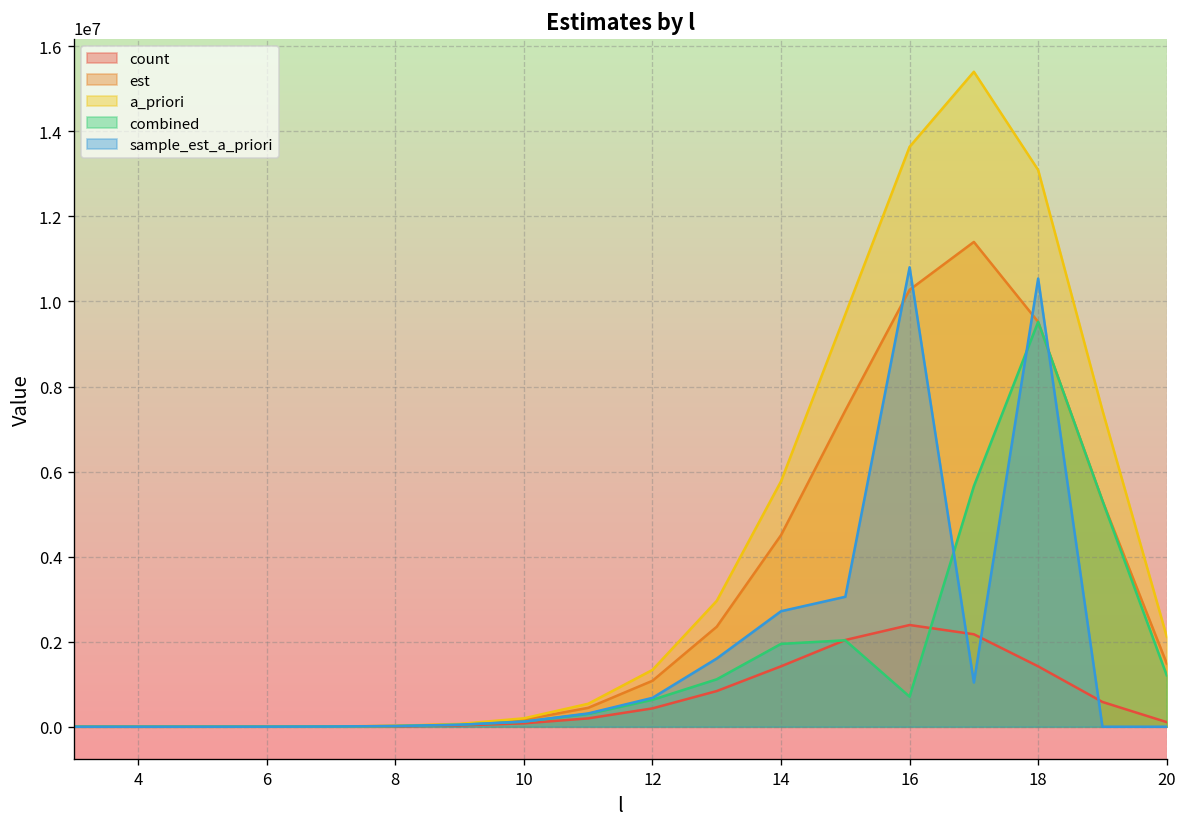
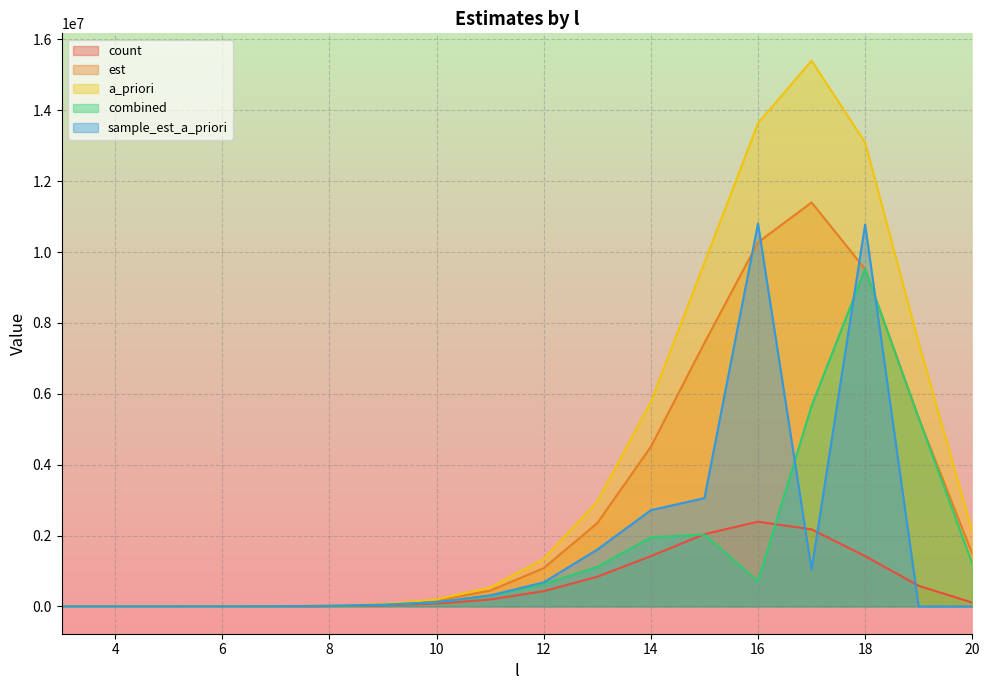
  {
    "combined": {
      "14": 1900000,
      "16": 700000,
      "20": 1200000
    },
    "sample_est_a_priori": {
      "14": 2700000,
      "16": 10800000,
-     "18": 10500000,
+     "18": 10800000,
      "20": 0
    }
  }
